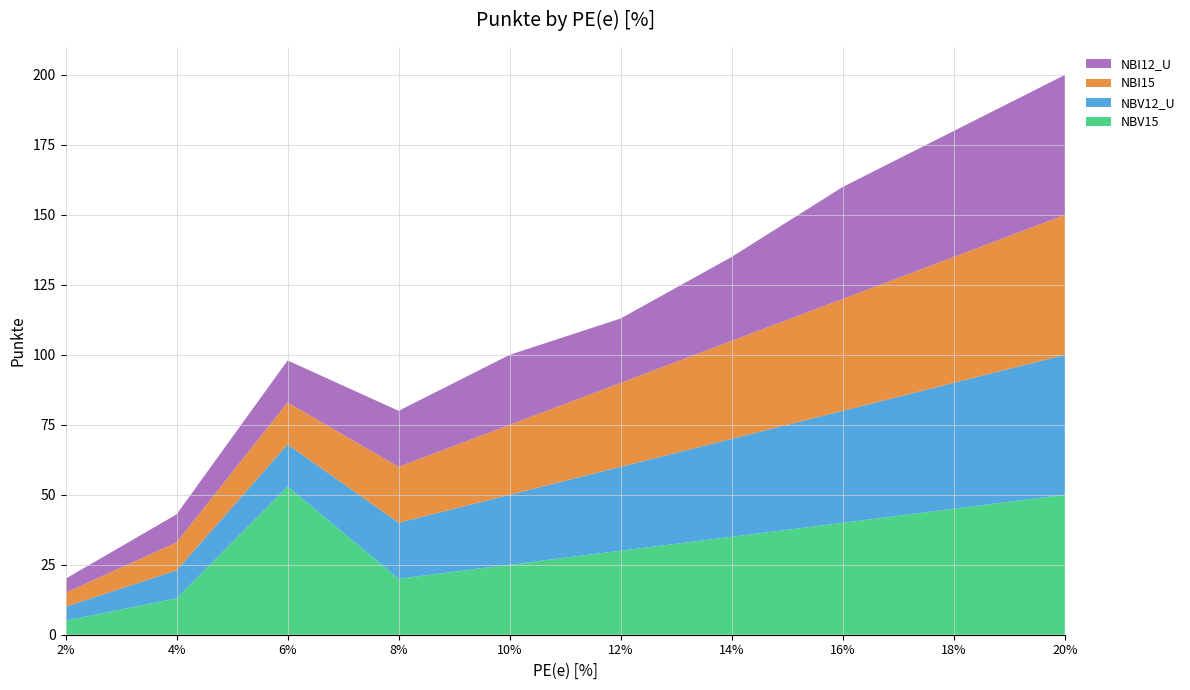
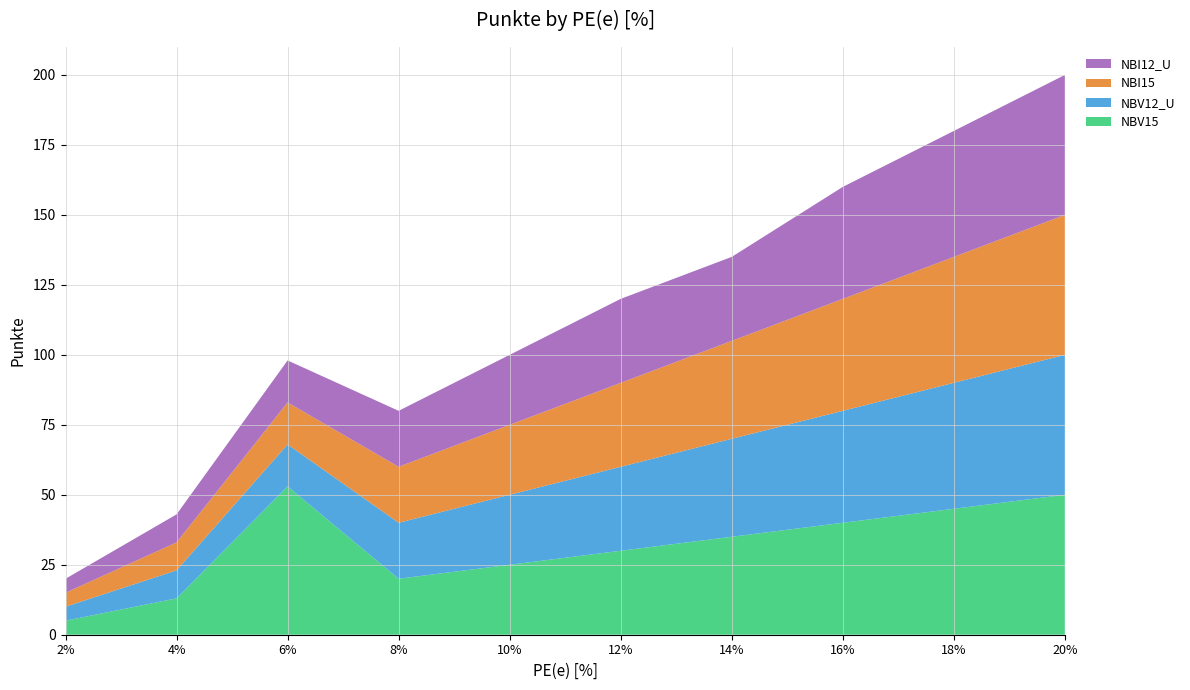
  {
    "NBV15": {
      "2%": 5,
      "4%": 13,
      "6%": 53,
      "8%": 20,
      "10%": 25,
      "12%": 30,
      "14%": 35,
      "16%": 40,
      "18%": 45,
      "20%": 50
    },
    "NBV12_U": {
      "2%": 5,
      "4%": 10,
      "6%": 15,
      "8%": 20,
      "10%": 25,
      "12%": 30,
      "14%": 35,
      "16%": 40,
      "18%": 45,
      "20%": 50
    },
    "NBI15": {
      "2%": 5,
      "4%": 10,
      "6%": 15,
      "8%": 20,
      "10%": 25,
      "12%": 30,
      "14%": 35,
      "16%": 40,
      "18%": 45,
      "20%": 50
    },
    "NBI12_U": {
      "2%": 5,
      "4%": 10,
      "6%": 15,
      "8%": 20,
      "10%": 25,
-     "12%": 23,
+     "12%": 30,
      "14%": 30,
      "16%": 40,
      "18%": 45,
      "20%": 50
    }
  }
